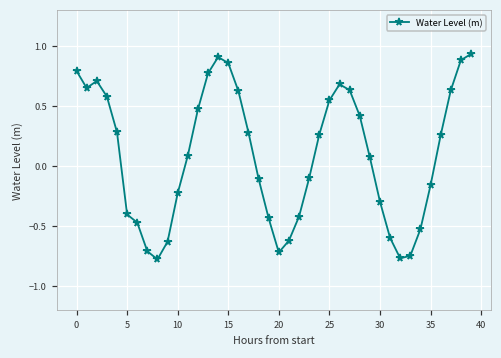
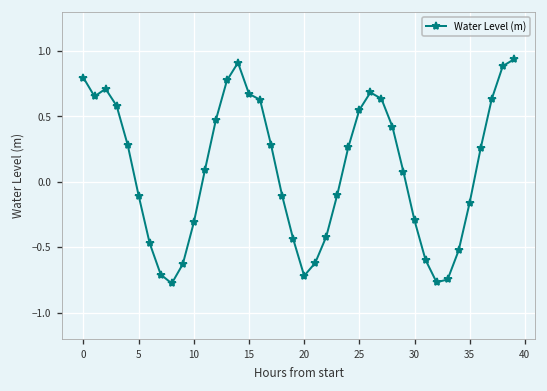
  {
    "0": 0.79,
-   "5": -0.40,
-   "10": -0.23,
-   "15": 0.86,
+   "5": -0.11,
+   "10": -0.31,
+   "15": 0.67,
    "20": -0.72,
    "25": 0.55,
    "30": -0.30,
    "35": -0.16
  }
